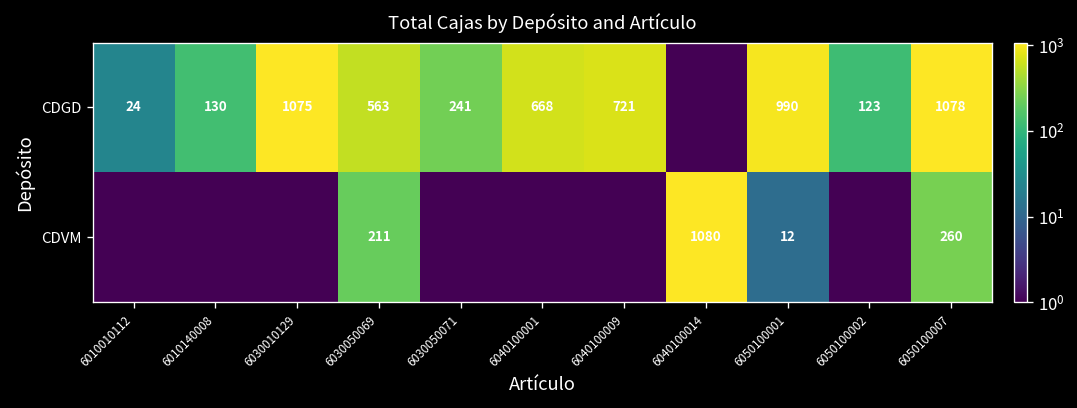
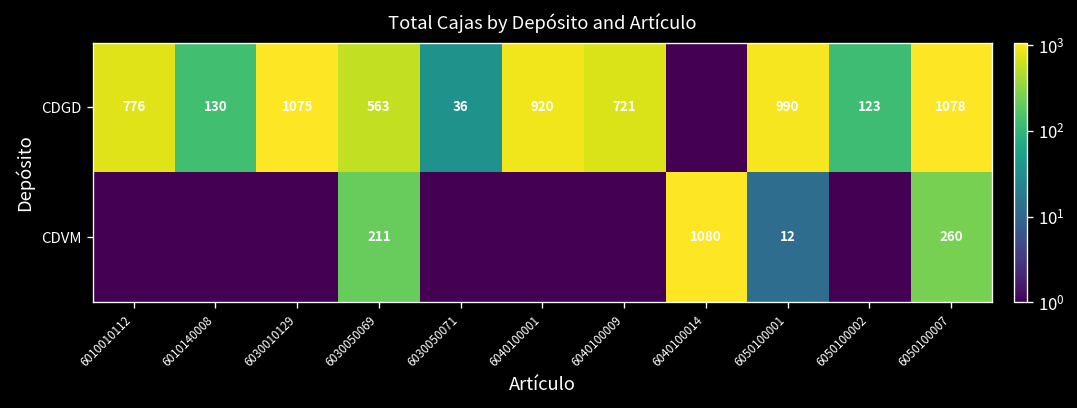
  {
    "CDGD": {
-     "6010010112": 24,
+     "6010010112": 776,
      "6010140008": 130,
      "6030010129": 1075,
      "6030050069": 563,
-     "6030050071": 241,
-     "6040100001": 668,
+     "6030050071": 36,
+     "6040100001": 920,
      "6040100009": 721,
      "6050100001": 990,
      "6050100002": 123,
      "6050100007": 1078
    },
    "CDVM": {
      "6030050069": 211,
      "6040100014": 1080,
      "6050100001": 12,
      "6050100007": 260
    }
  }
